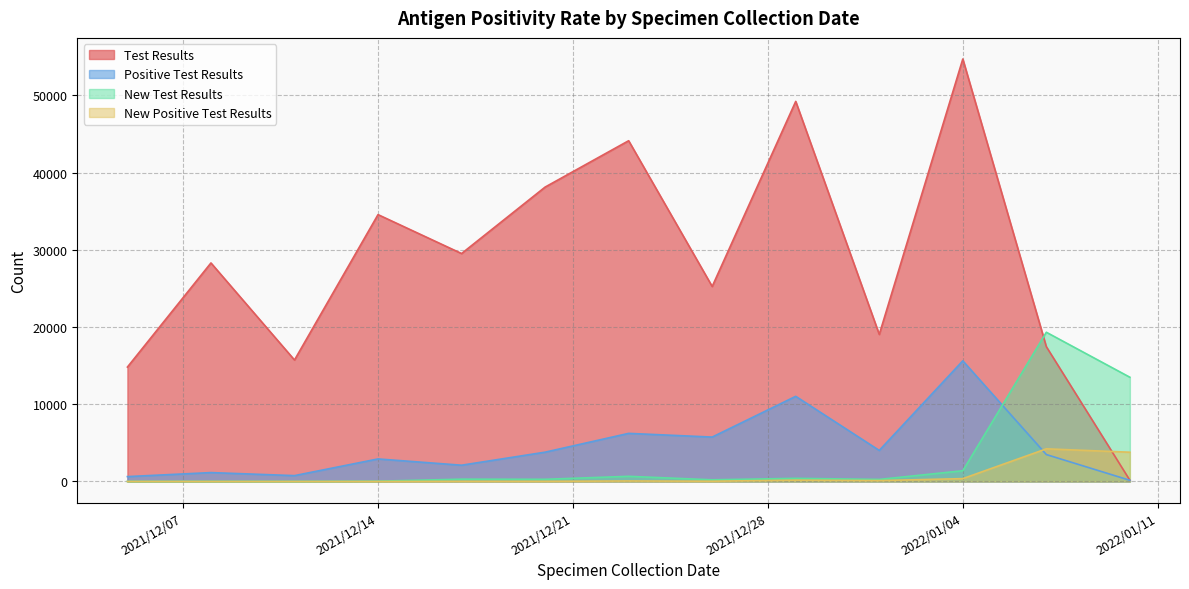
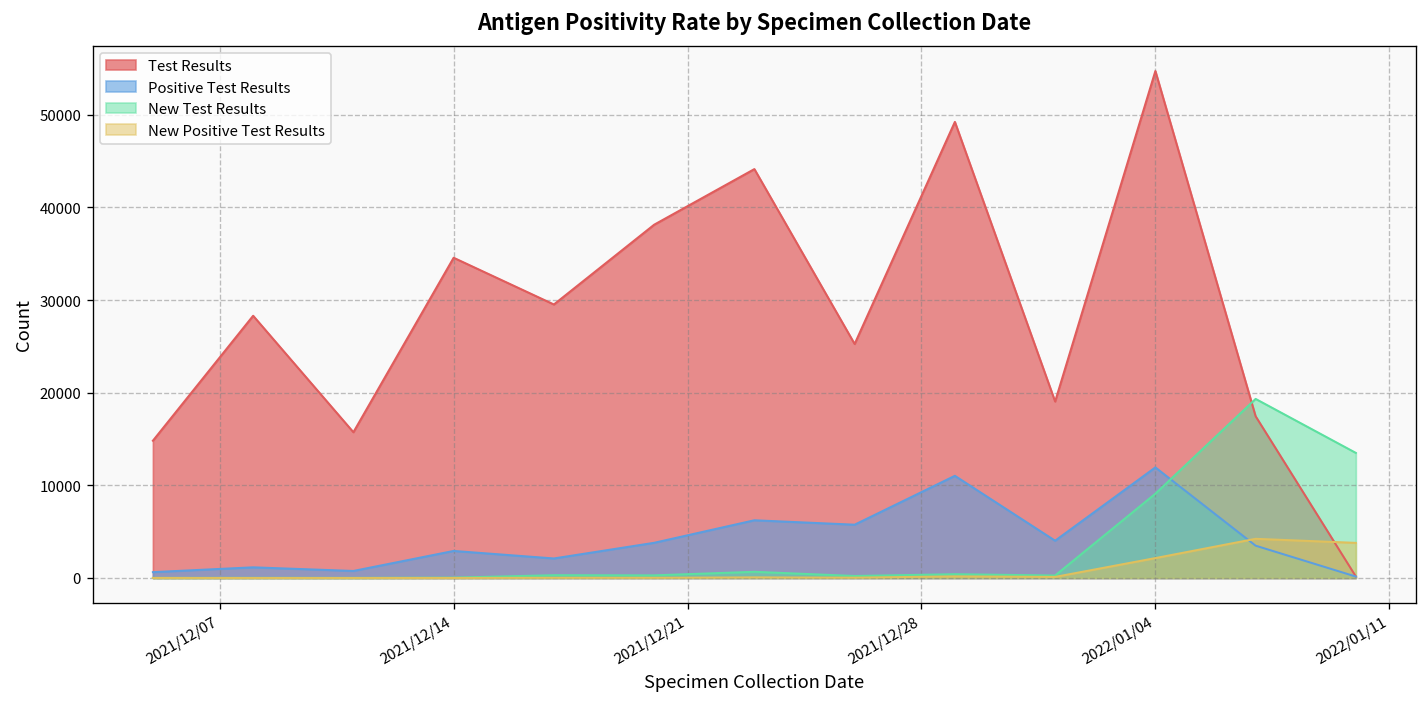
  {
    "Test Results": {
      "2021/12/14": 35000,
      "2022/01/04": 55000
    },
    "Positive Test Results": {
      "2021/12/14": 3000,
-     "2022/01/04": 16000
+     "2022/01/04": 12000
    },
    "New Test Results": {
-     "2022/01/04": 1000
+     "2022/01/04": 9000
    },
    "New Positive Test Results": {
-     "2022/01/04": 0
+     "2022/01/04": 2000
    }
  }
